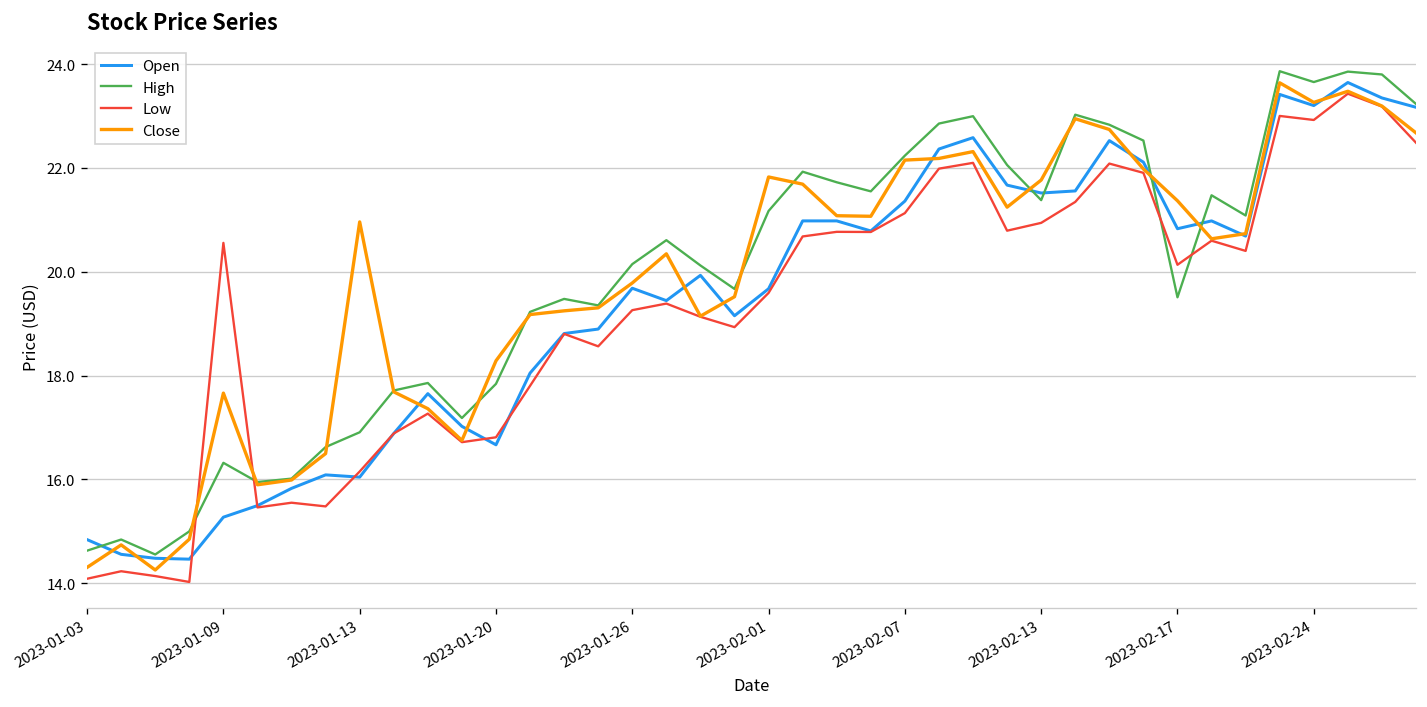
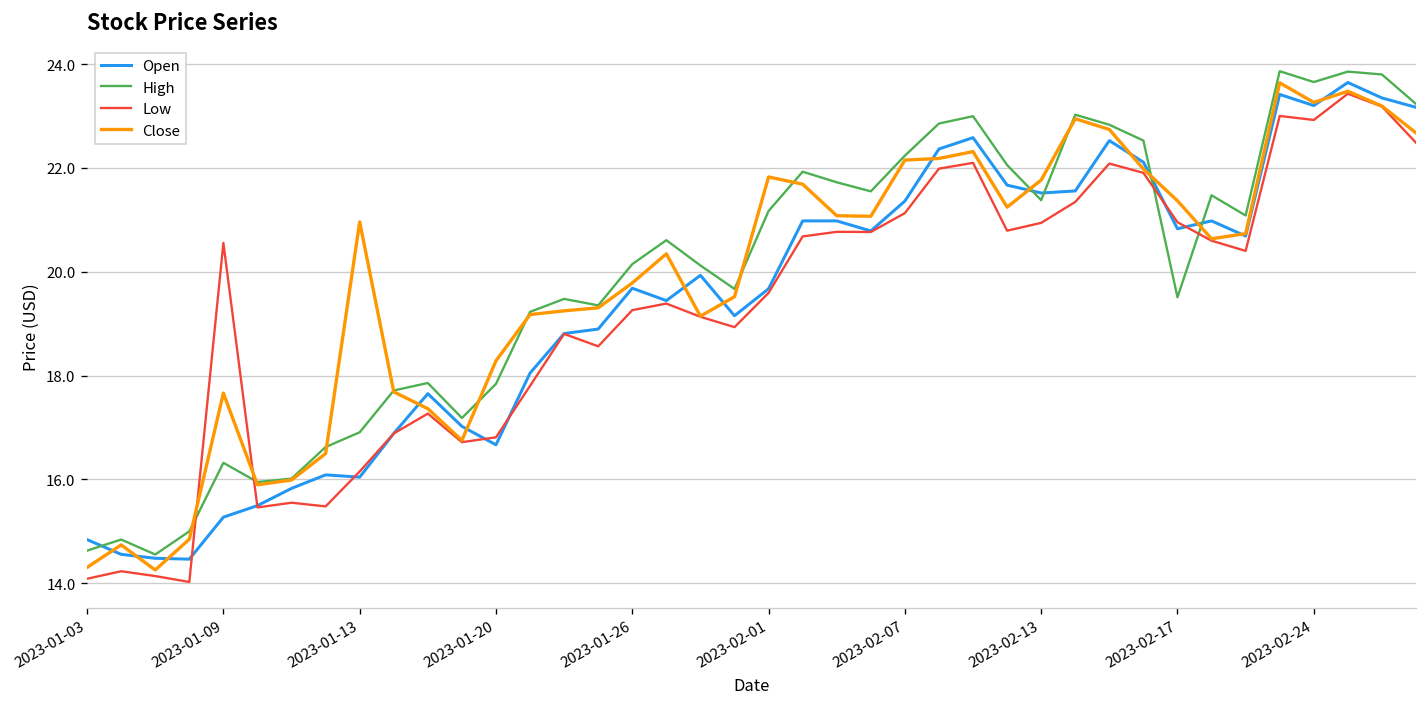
  {
    "Open": {
      "2023-01-03": 14.8,
      "2023-01-09": 15.3,
      "2023-01-13": 16.0,
      "2023-01-20": 16.7,
      "2023-01-26": 19.7,
      "2023-02-01": 19.7,
      "2023-02-07": 21.4,
      "2023-02-13": 21.5,
      "2023-02-17": 20.8,
      "2023-02-24": 23.2
    },
    "High": {
      "2023-01-03": 14.6,
      "2023-01-09": 16.3,
      "2023-01-13": 16.9,
      "2023-01-20": 17.8,
      "2023-01-26": 20.1,
      "2023-02-01": 21.2,
      "2023-02-07": 22.2,
      "2023-02-13": 21.4,
      "2023-02-17": 19.5,
      "2023-02-24": 23.7
    },
    "Low": {
      "2023-01-03": 14.1,
      "2023-01-09": 20.6,
      "2023-01-13": 16.1,
      "2023-01-20": 16.8,
      "2023-01-26": 19.3,
      "2023-02-01": 19.6,
      "2023-02-07": 21.1,
      "2023-02-13": 20.9,
-     "2023-02-17": 20.1,
+     "2023-02-17": 21.0,
      "2023-02-24": 22.9
    },
    "Close": {
      "2023-01-03": 14.3,
      "2023-01-09": 17.7,
      "2023-01-13": 21.0,
      "2023-01-20": 18.3,
      "2023-01-26": 19.8,
      "2023-02-01": 21.8,
      "2023-02-07": 22.2,
      "2023-02-13": 21.8,
      "2023-02-17": 21.4,
      "2023-02-24": 23.3
    }
  }
